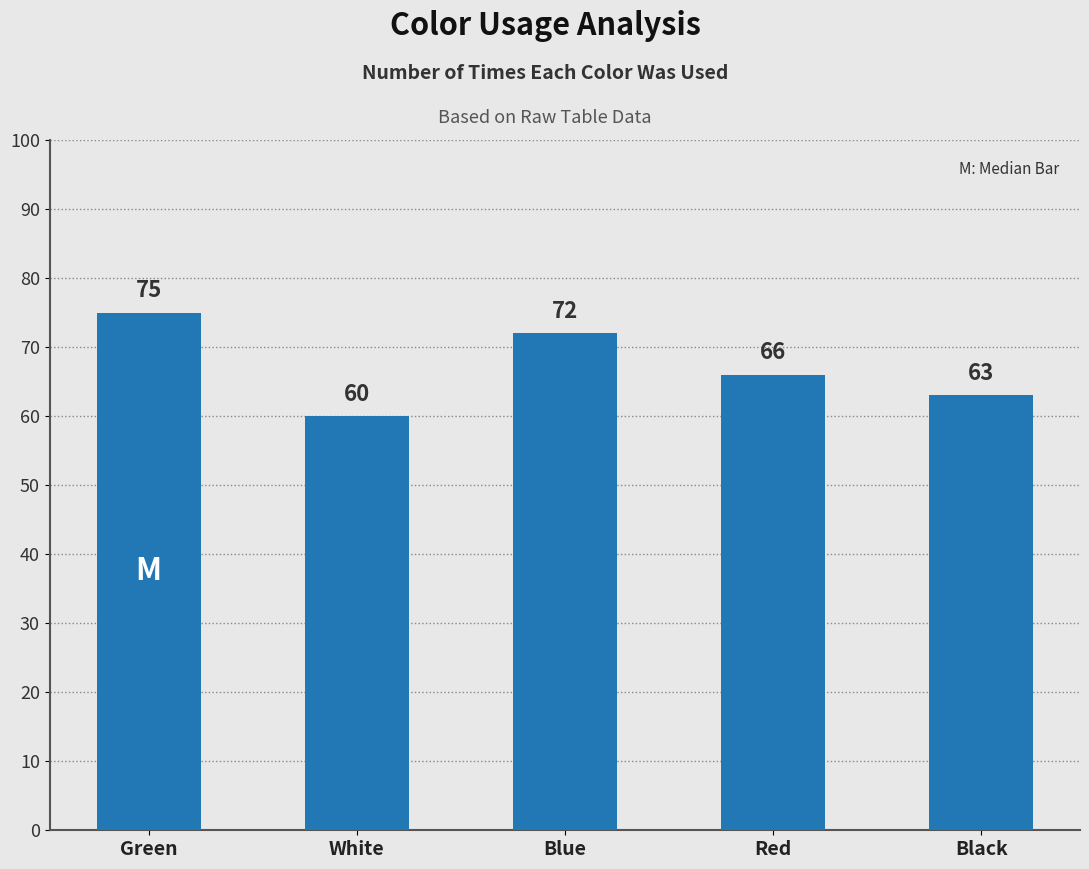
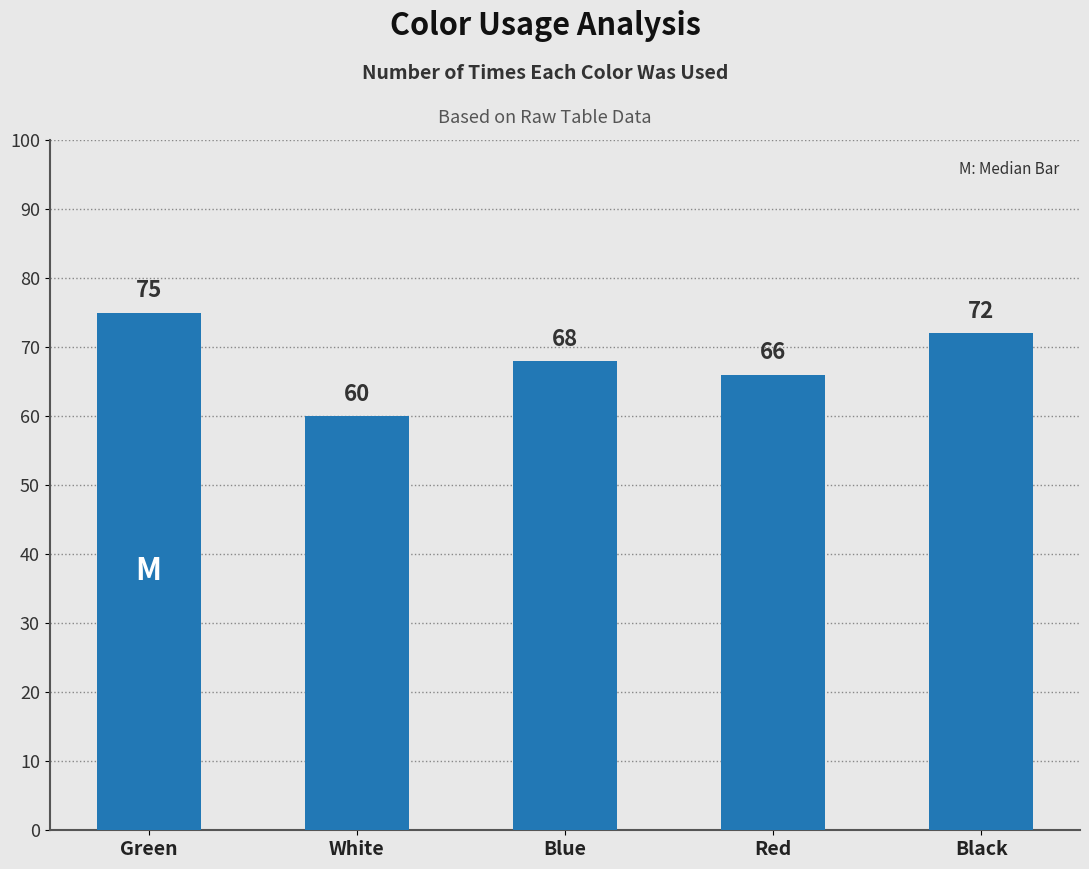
  {
    "Green": 75,
    "White": 60,
-   "Blue": 72,
+   "Blue": 68,
    "Red": 66,
-   "Black": 63
+   "Black": 72
  }
